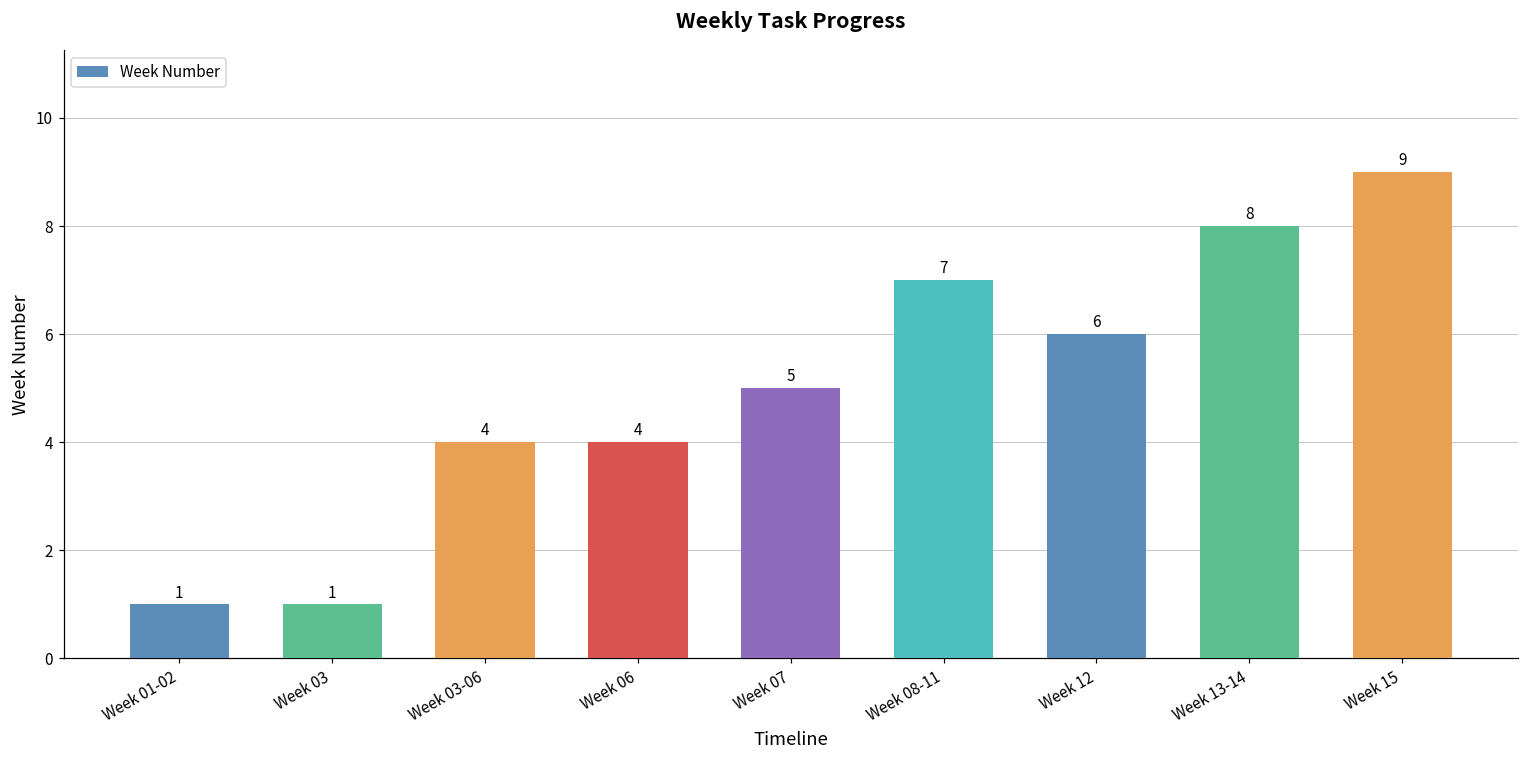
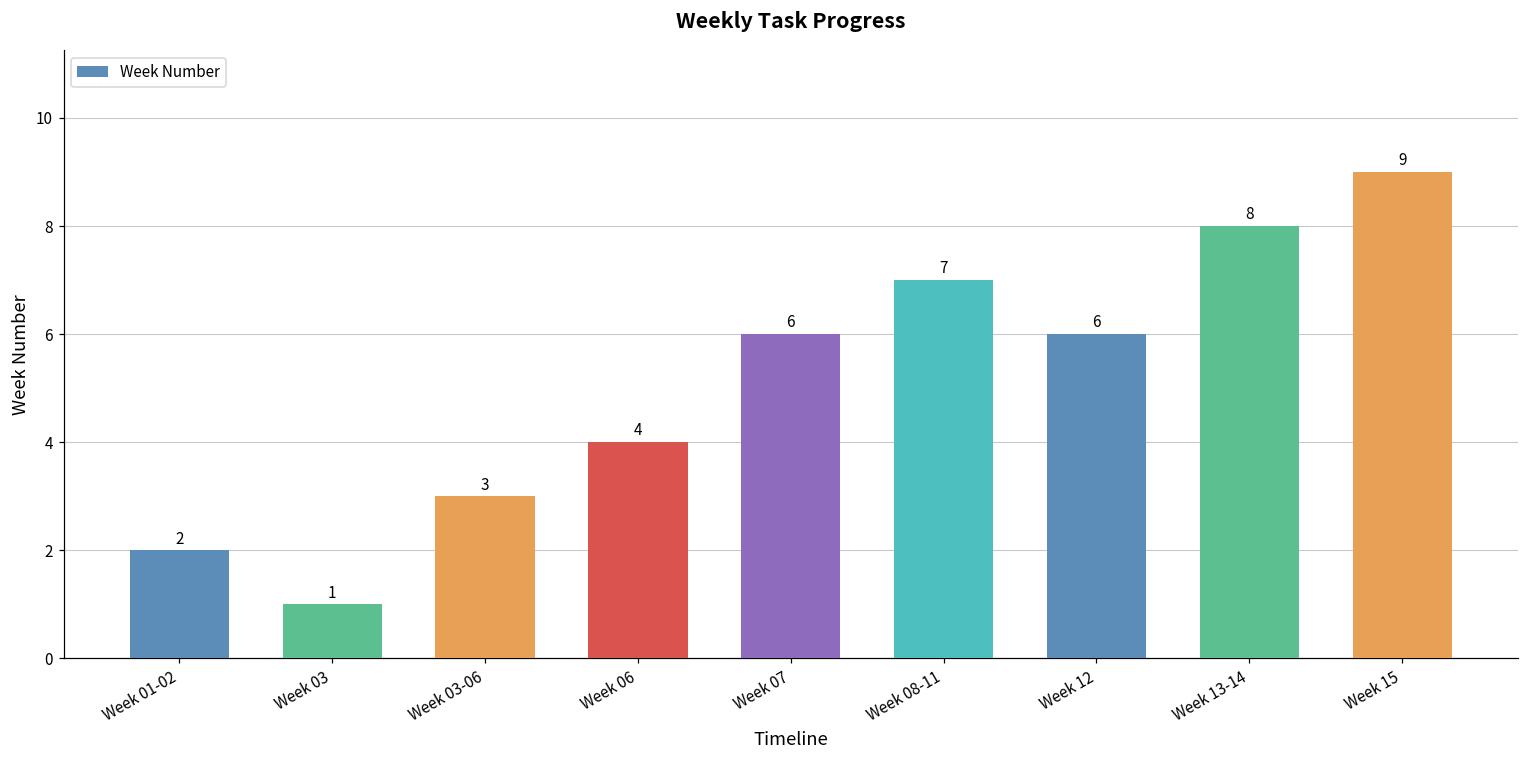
  {
-   "Week 01-02": 1,
+   "Week 01-02": 2,
    "Week 03": 1,
-   "Week 03-06": 4,
+   "Week 03-06": 3,
    "Week 06": 4,
-   "Week 07": 5,
+   "Week 07": 6,
    "Week 08-11": 7,
    "Week 12": 6,
    "Week 13-14": 8,
    "Week 15": 9
  }
